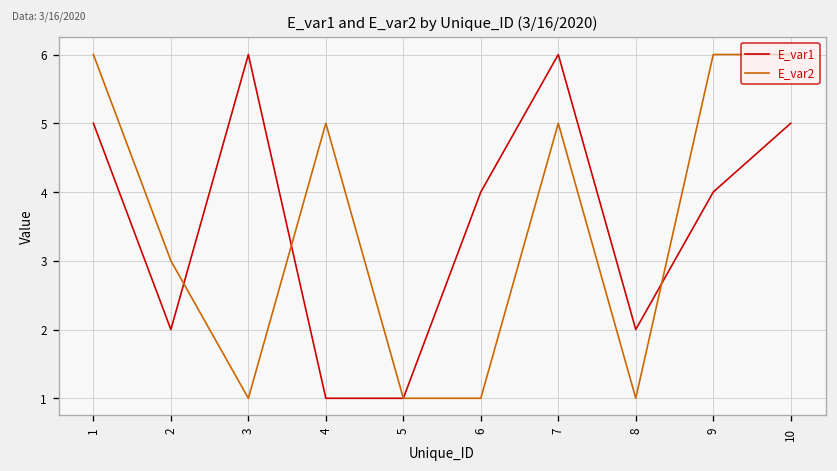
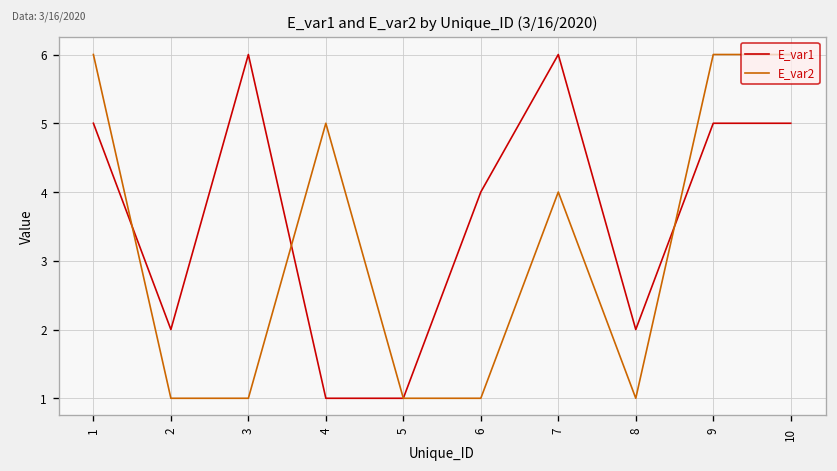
  {
    "E_var1": {
      "1": 5,
      "2": 2,
      "3": 6,
      "4": 1,
      "6": 4,
      "7": 6,
      "8": 2,
-     "9": 4,
+     "9": 5,
      "10": 5
    },
    "E_var2": {
      "1": 6,
-     "2": 3,
+     "2": 1,
      "3": 1,
      "4": 5,
      "6": 1,
-     "7": 5,
+     "7": 4,
      "8": 1,
      "9": 6
    }
  }
